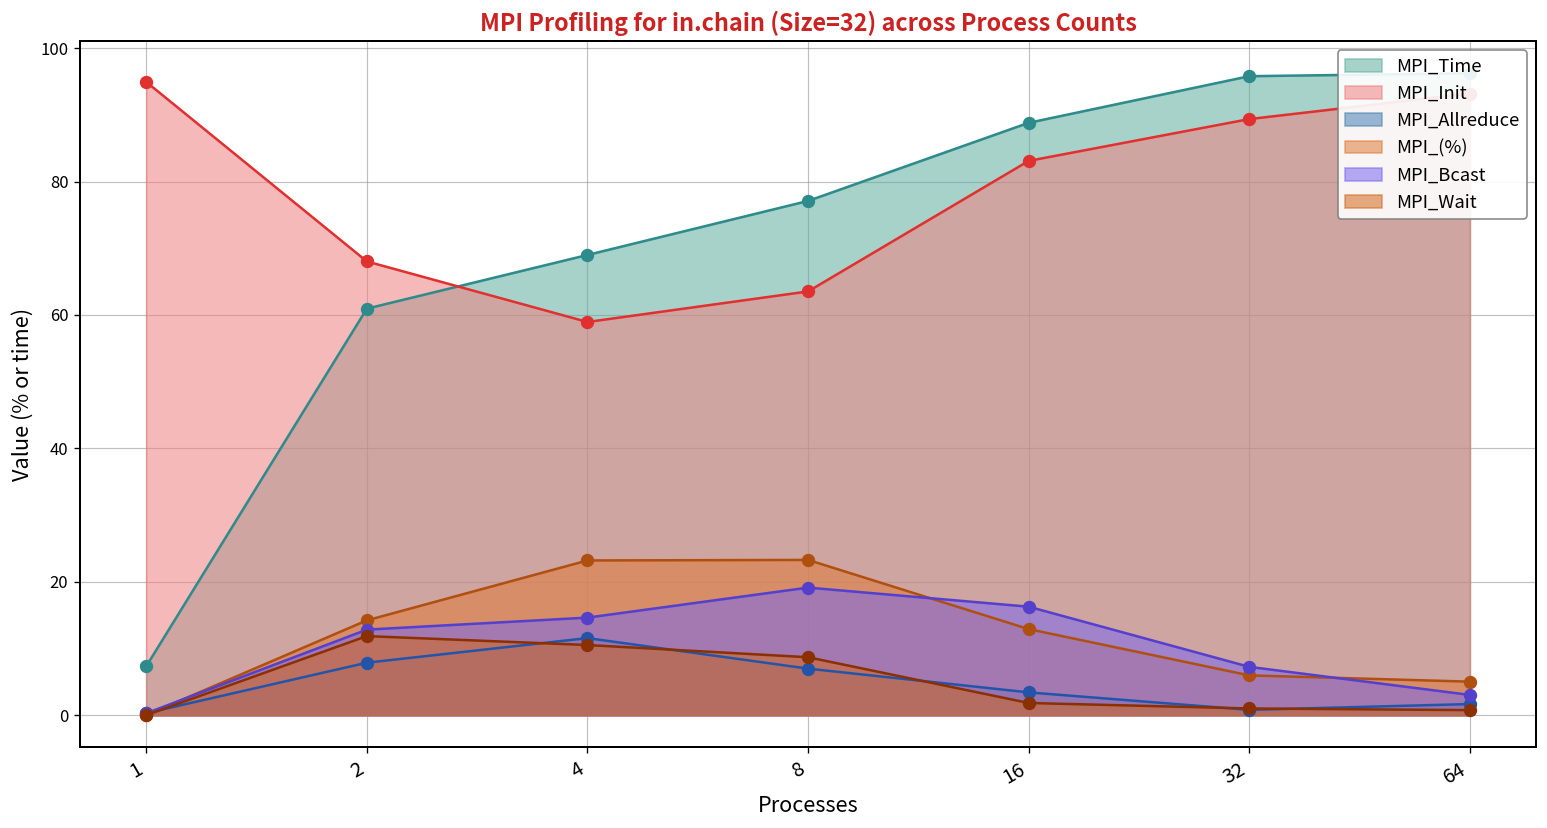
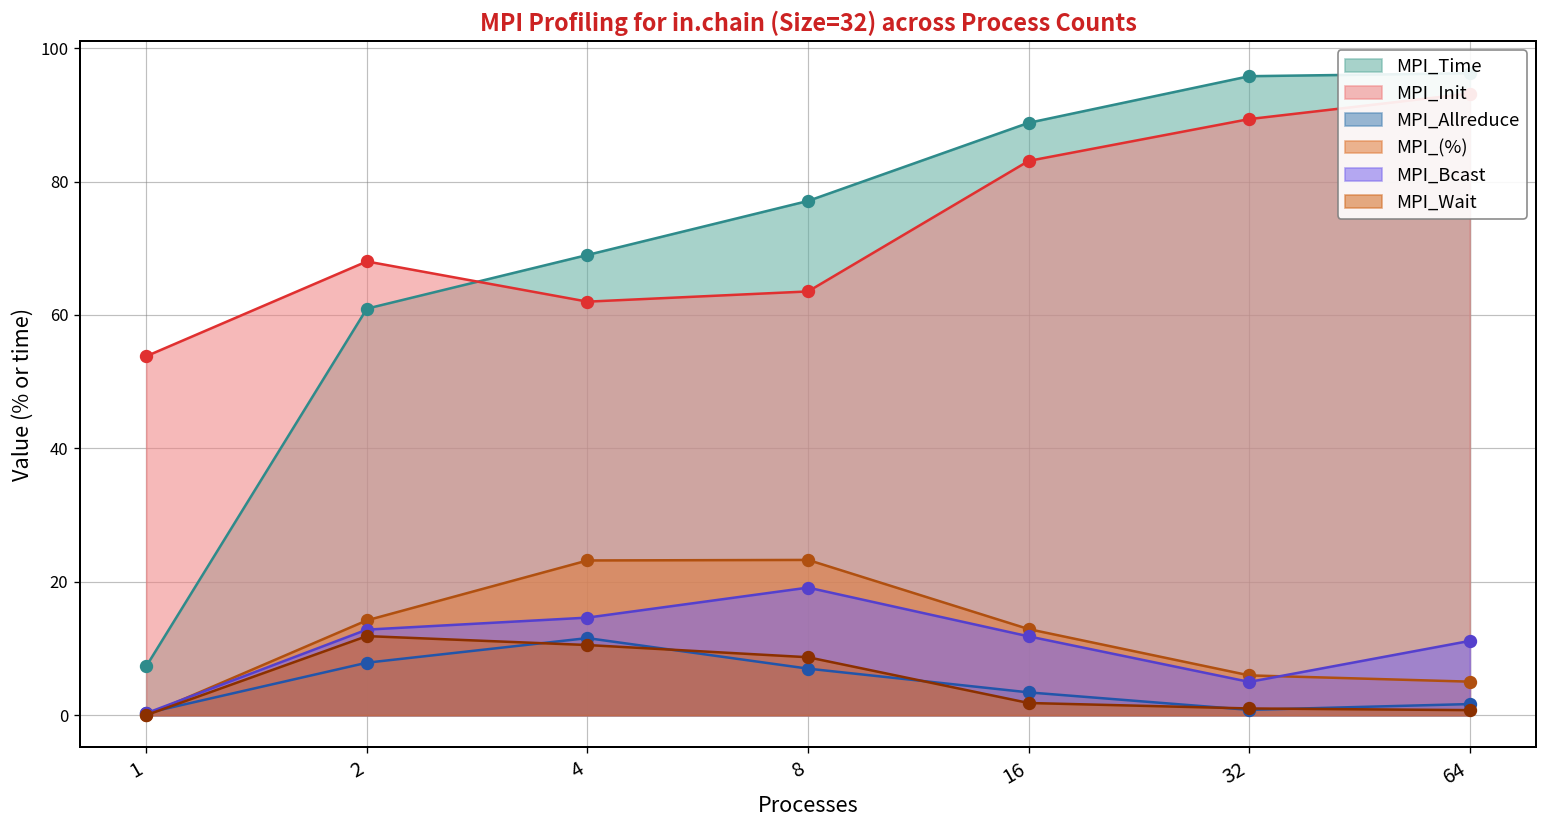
  {
    "MPI_Init": {
-     "1": 95,
+     "1": 54,
      "2": 68,
-     "4": 59,
+     "4": 62,
      "8": 64,
      "16": 83,
      "32": 89
    },
    "MPI_Bcast": {
      "2": 13,
      "4": 15,
      "8": 19,
-     "16": 16,
-     "32": 7,
-     "64": 3
+     "16": 12,
+     "32": 5,
+     "64": 11
    }
  }
